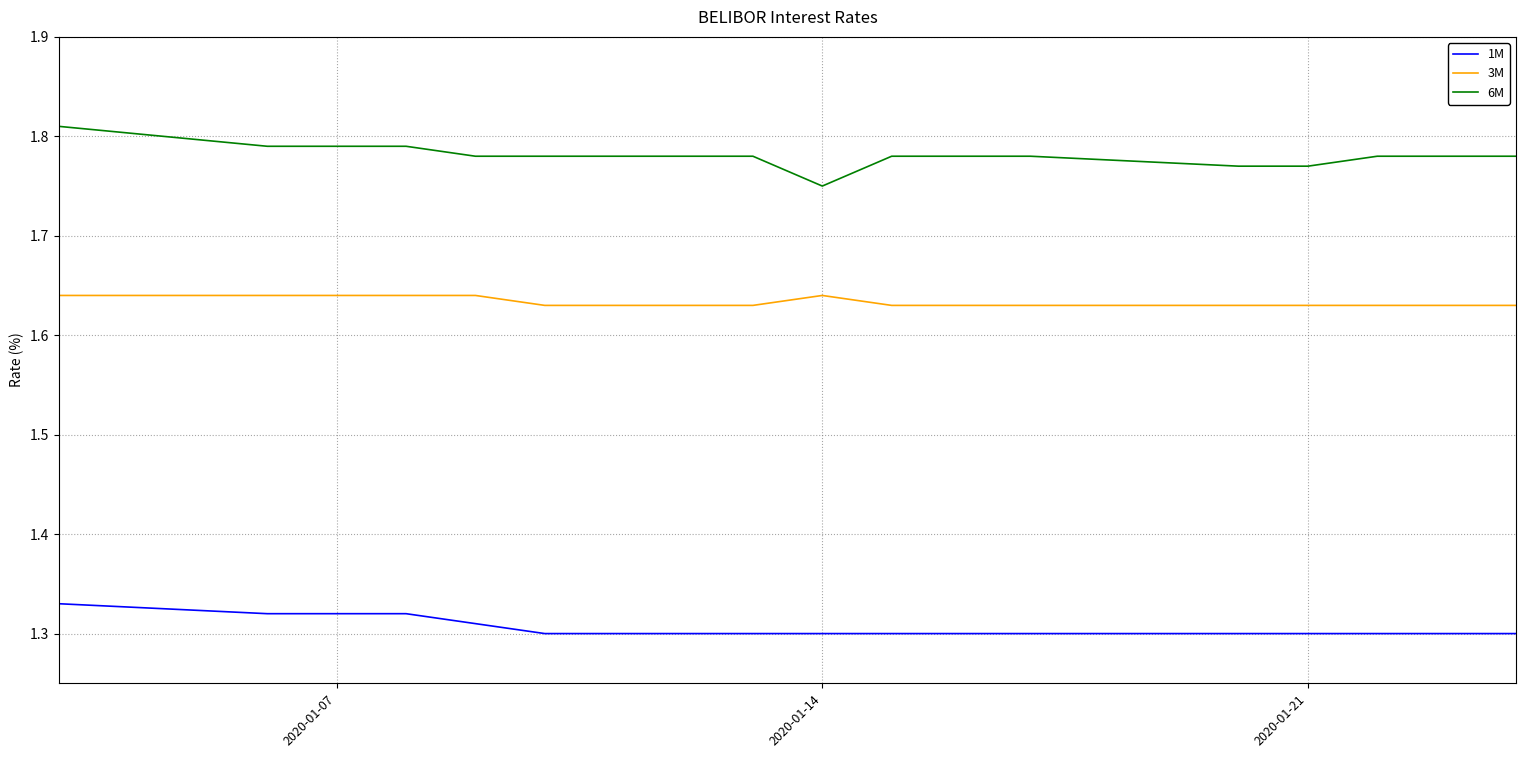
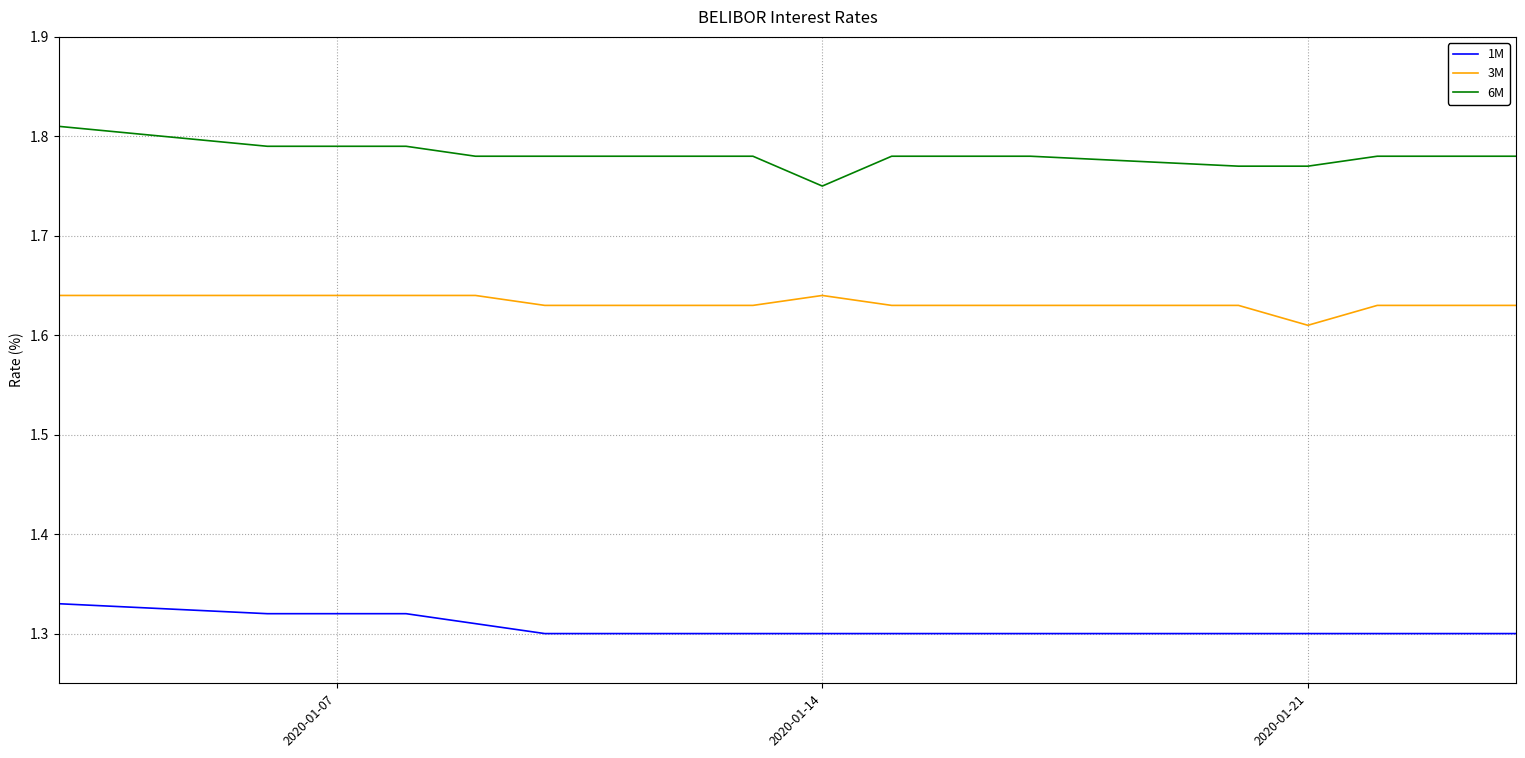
  {
    "1M": {
      "2020-01-14": 1.30,
      "2020-01-21": 1.30
    },
    "3M": {
      "2020-01-14": 1.64,
-     "2020-01-21": 1.63
+     "2020-01-21": 1.61
    },
    "6M": {
      "2020-01-14": 1.75,
      "2020-01-21": 1.77
    }
  }
